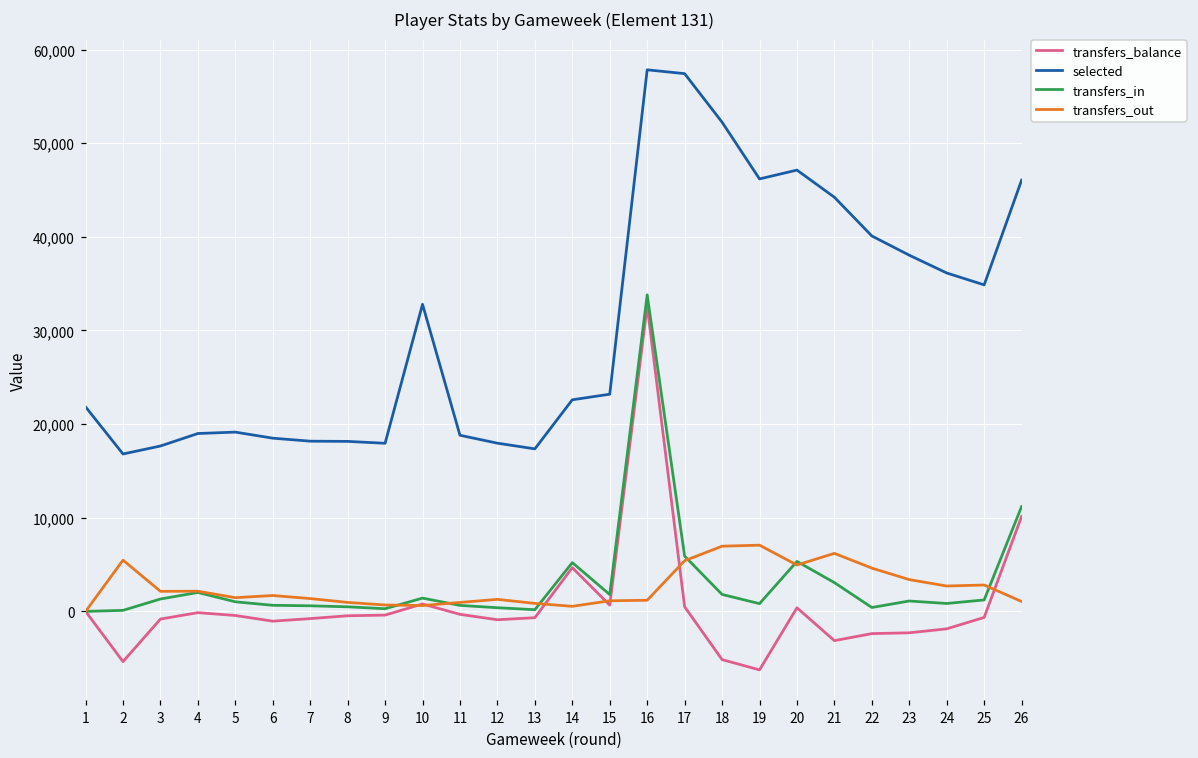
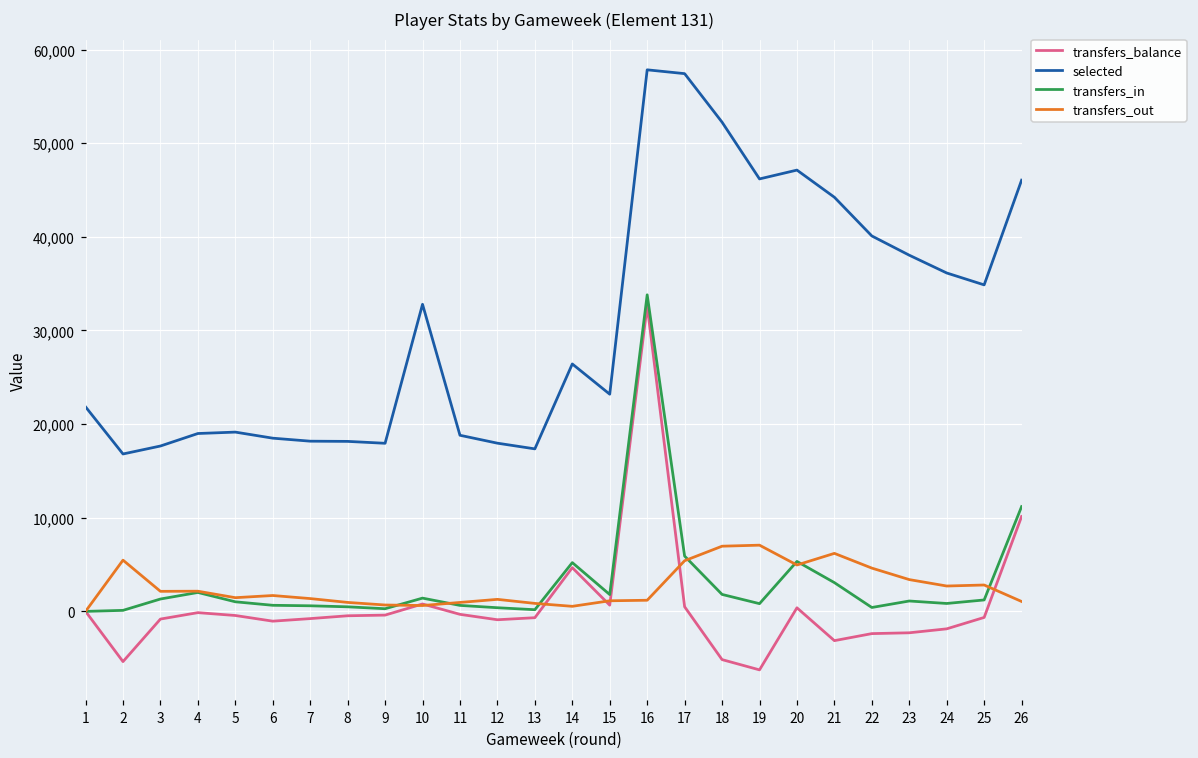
  {
    "transfers_balance": {
      "2": "-5,000",
      "3": "-1,000",
      "4": "0",
      "5": "0",
      "6": "-1,000",
      "7": "-1,000",
      "8": "0",
      "9": "0",
      "11": "0",
      "12": "-1,000",
      "13": "-1,000",
      "14": "5,000",
      "15": "1,000",
      "16": "33,000",
      "17": "0",
      "18": "-5,000",
      "19": "-6,000",
      "20": "0",
      "21": "-3,000",
      "22": "-2,000",
      "23": "-2,000",
      "24": "-2,000",
      "25": "-1,000",
      "26": "10,000"
    },
    "selected": {
      "1": "22,000",
      "2": "17,000",
      "3": "18,000",
      "4": "19,000",
      "5": "19,000",
      "6": "18,000",
      "7": "18,000",
      "8": "18,000",
      "9": "18,000",
      "10": "33,000",
      "11": "19,000",
      "12": "18,000",
      "13": "17,000",
-     "14": "23,000",
+     "14": "26,000",
      "15": "23,000",
      "16": "58,000",
      "17": "57,000",
      "18": "52,000",
      "19": "46,000",
      "20": "47,000",
      "21": "44,000",
      "22": "40,000",
      "23": "38,000",
      "24": "36,000",
      "25": "35,000",
      "26": "46,000"
    },
    "transfers_in": {
      "2": "0",
      "3": "1,000",
      "5": "1,000",
      "6": "1,000",
      "7": "1,000",
      "8": "0",
      "9": "0",
      "10": "1,000",
      "11": "1,000",
      "12": "0",
      "13": "0",
      "14": "5,000",
      "15": "2,000",
      "16": "34,000",
      "17": "6,000",
      "18": "2,000",
      "19": "1,000",
      "20": "5,000",
      "21": "3,000",
      "22": "0",
      "23": "1,000",
      "24": "1,000",
      "25": "1,000",
      "26": "11,000"
    },
    "transfers_out": {
      "2": "5,000",
      "3": "2,000",
      "5": "1,000",
      "6": "2,000",
      "7": "1,000",
      "8": "1,000",
      "9": "1,000",
      "11": "1,000",
      "12": "1,000",
      "13": "1,000",
      "14": "1,000",
      "15": "1,000",
      "16": "1,000",
      "17": "5,000",
      "18": "7,000",
      "19": "7,000",
      "20": "5,000",
      "21": "6,000",
      "22": "5,000",
      "23": "3,000",
      "24": "3,000",
      "25": "3,000",
      "26": "1,000"
    }
  }
